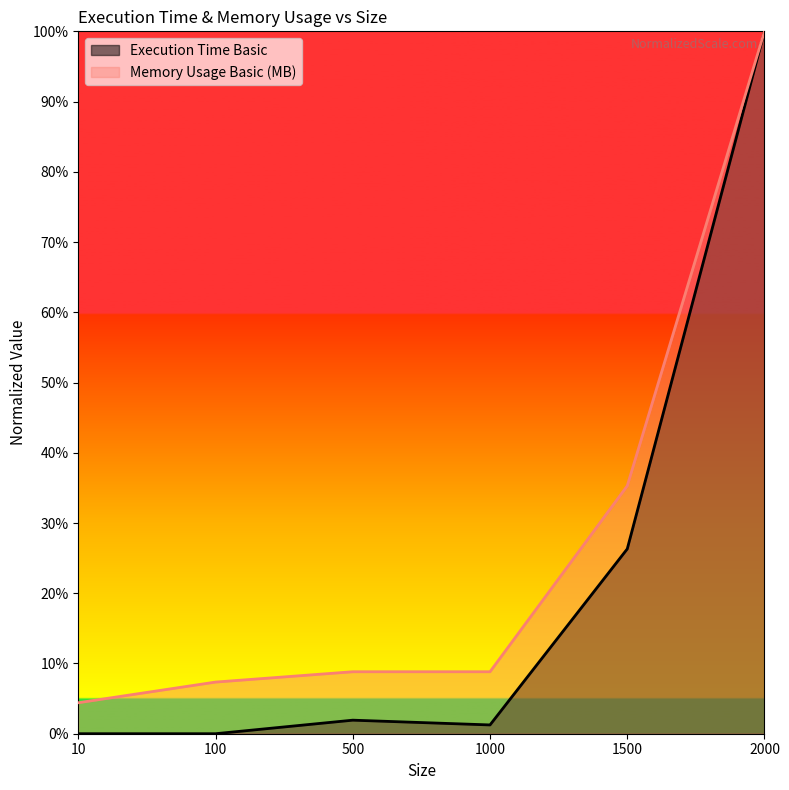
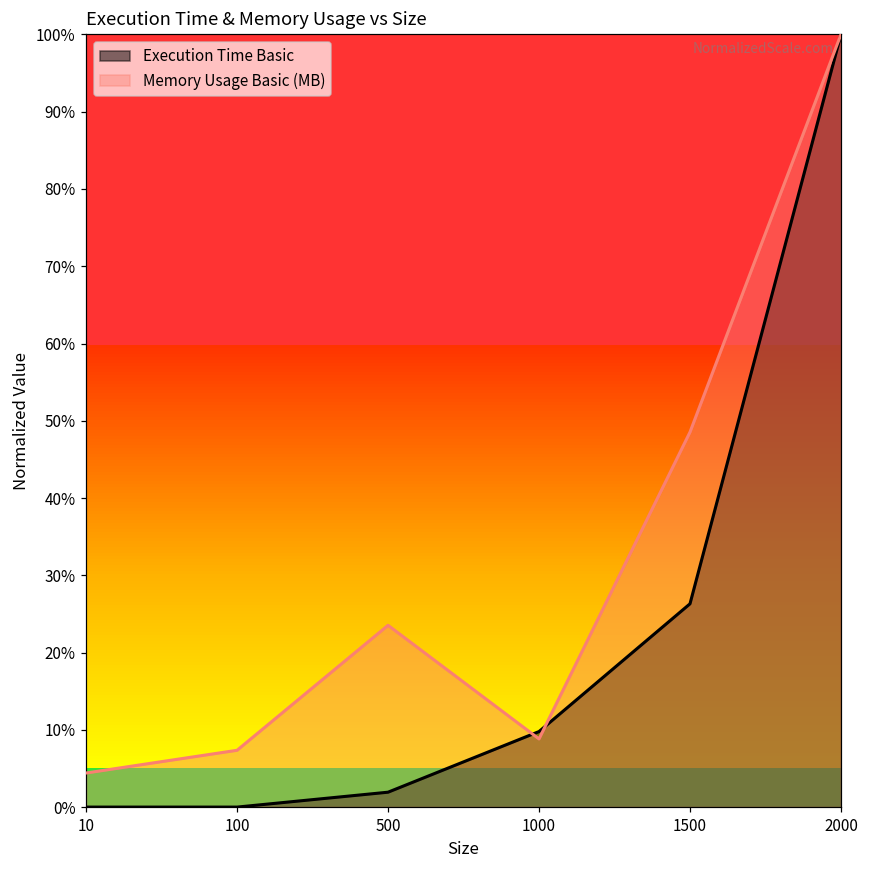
  {
    "Execution Time Basic": {
      "10": "0%",
      "100": "0%",
      "500": "2%",
-     "1000": "1%",
+     "1000": "10%",
      "1500": "26%"
    },
    "Memory Usage Basic (MB)": {
      "10": "4%",
      "100": "7%",
-     "500": "9%",
+     "500": "24%",
      "1000": "9%",
-     "1500": "35%"
+     "1500": "49%"
    }
  }
